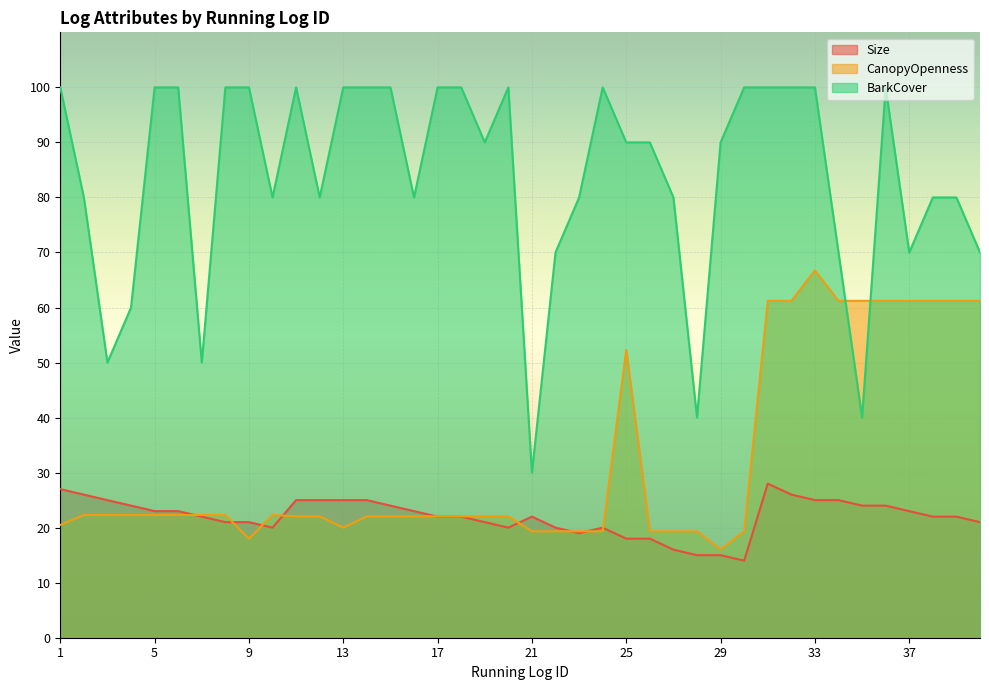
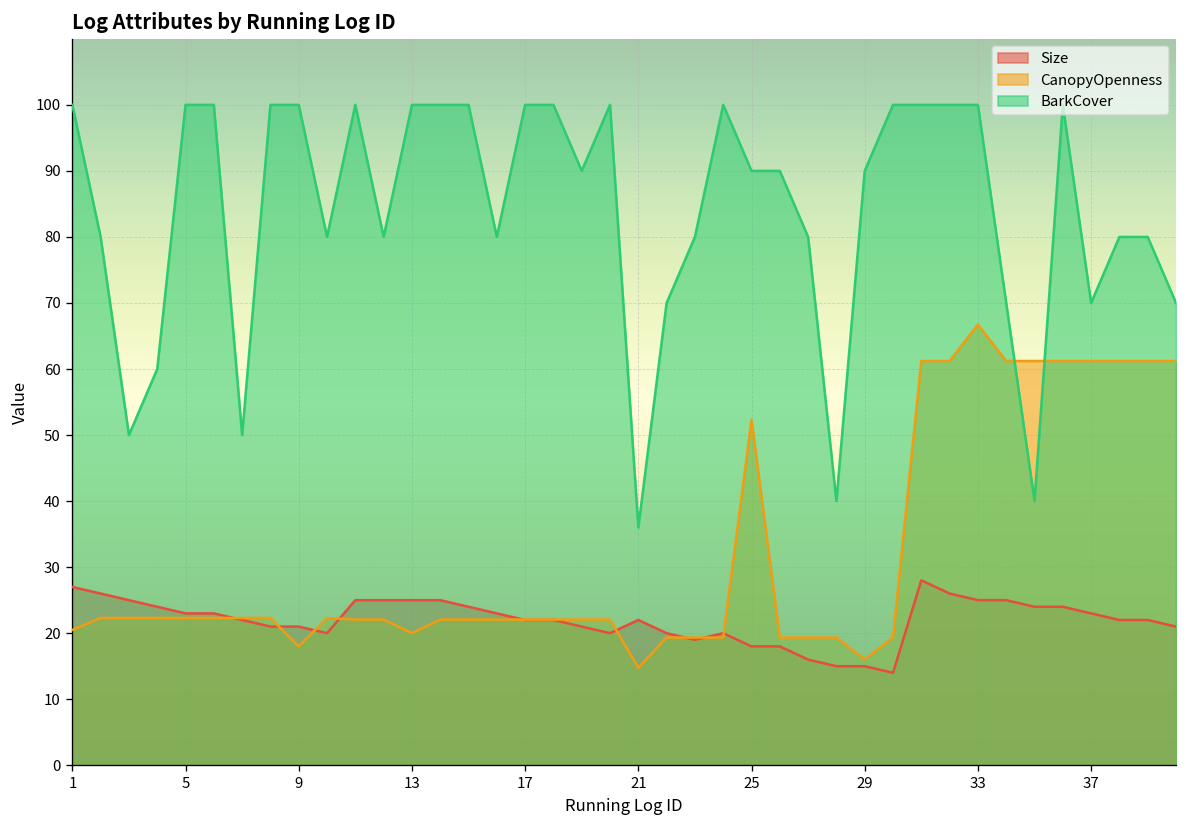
  {
    "Size": {
      "1": 27,
      "5": 23,
      "9": 21,
      "13": 25,
      "21": 22,
      "25": 18,
      "29": 15,
      "33": 25,
      "37": 23
    },
    "CanopyOpenness": {
      "1": 20,
      "5": 22,
      "9": 18,
      "13": 20,
-     "21": 19,
+     "21": 15,
      "25": 52,
      "29": 16,
      "33": 67,
      "37": 61
    },
    "BarkCover": {
      "1": 100,
      "5": 100,
      "9": 100,
      "13": 100,
      "17": 100,
-     "21": 30,
+     "21": 36,
      "25": 90,
      "29": 90,
      "33": 100,
      "37": 70
    }
  }
